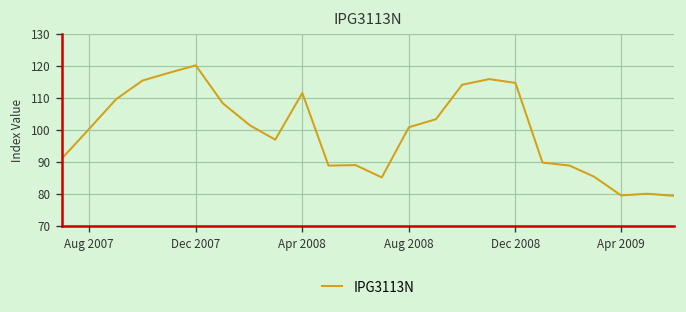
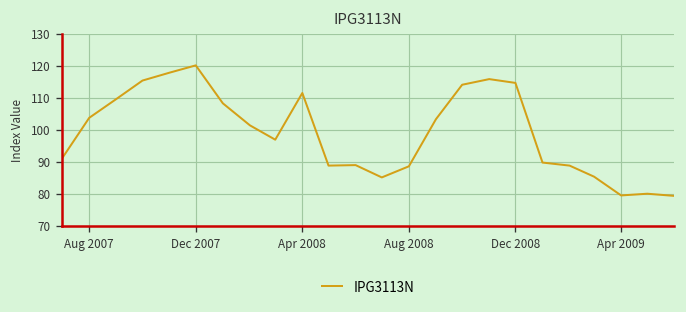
  {
-   "Aug 2007": 100,
+   "Aug 2007": 104,
    "Dec 2007": 120,
    "Apr 2008": 111,
-   "Aug 2008": 101,
+   "Aug 2008": 89,
    "Dec 2008": 115,
    "Apr 2009": 80
  }
